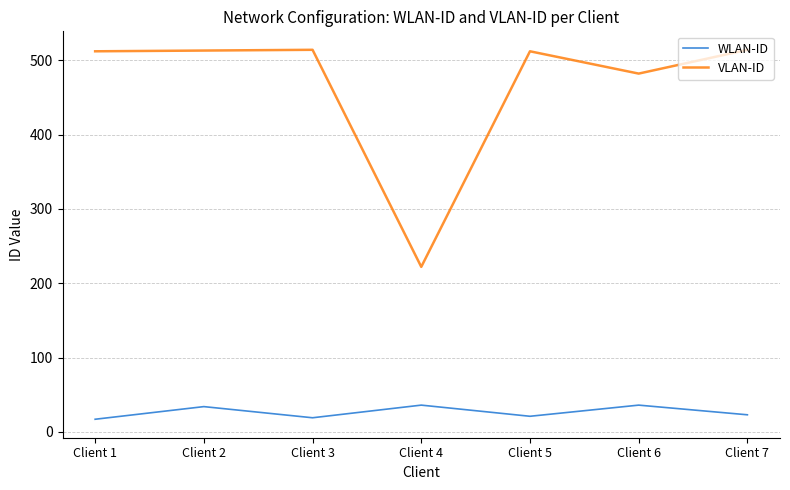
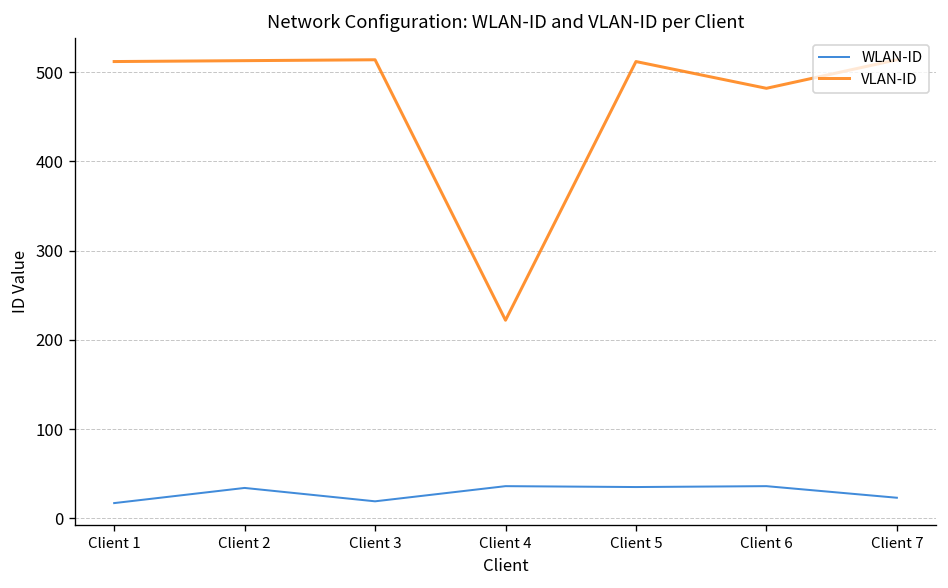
  {
    "WLAN-ID": {
      "Client 1": 20,
      "Client 2": 30,
      "Client 3": 20,
      "Client 4": 40,
-     "Client 5": 20,
+     "Client 5": 40,
      "Client 6": 40,
      "Client 7": 20
    },
    "VLAN-ID": {
      "Client 1": 510,
      "Client 2": 510,
      "Client 3": 510,
      "Client 4": 220,
      "Client 5": 510,
      "Client 6": 480
    }
  }
